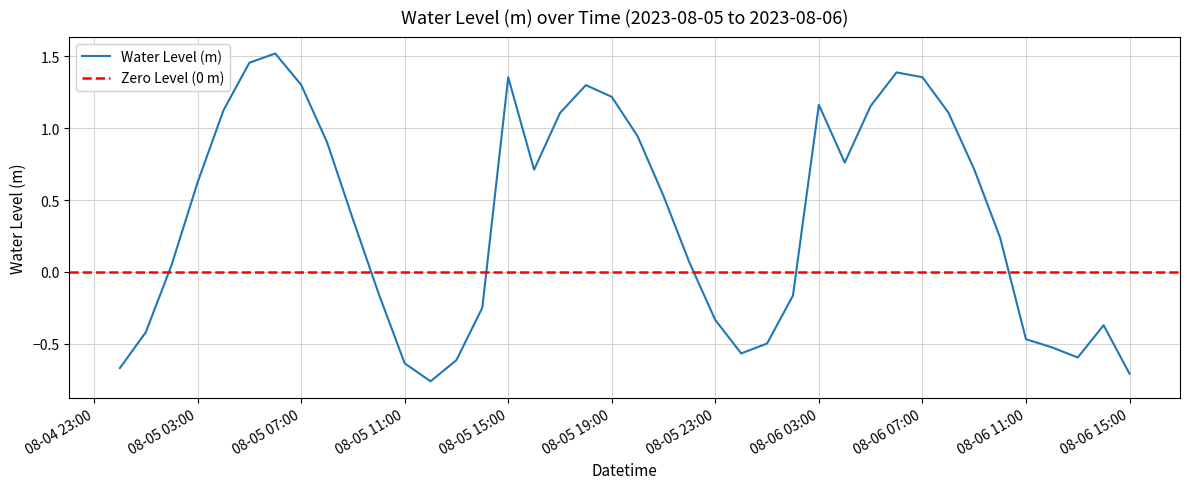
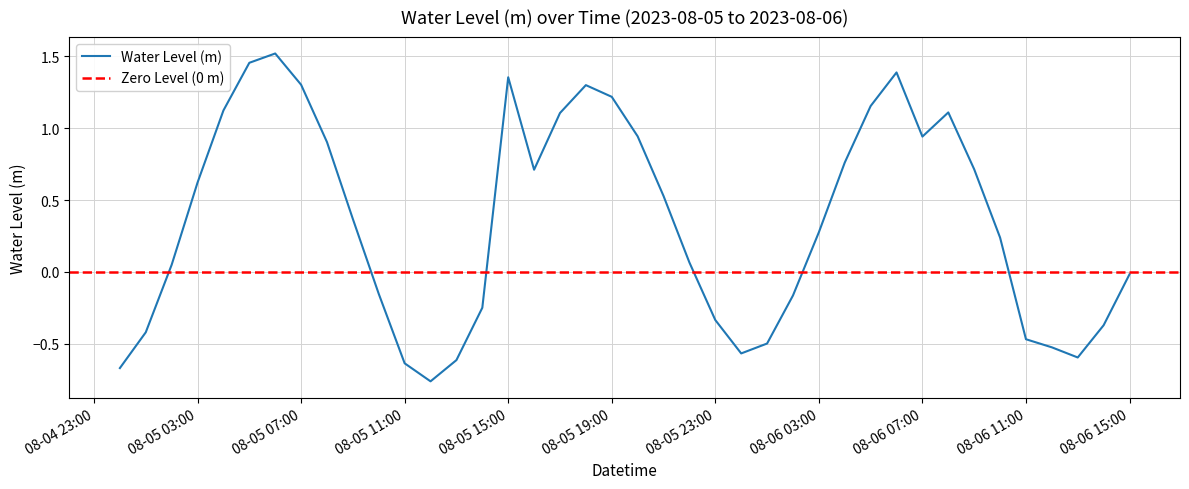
  {
    "08-05 03:00": 0.62,
    "08-05 07:00": 1.30,
    "08-05 11:00": -0.64,
    "08-05 15:00": 1.36,
    "08-05 19:00": 1.22,
    "08-05 23:00": -0.34,
-   "08-06 03:00": 1.16,
-   "08-06 07:00": 1.36,
+   "08-06 03:00": 0.28,
+   "08-06 07:00": 0.94,
    "08-06 11:00": -0.47,
-   "08-06 15:00": -0.71
+   "08-06 15:00": -0.02
  }
